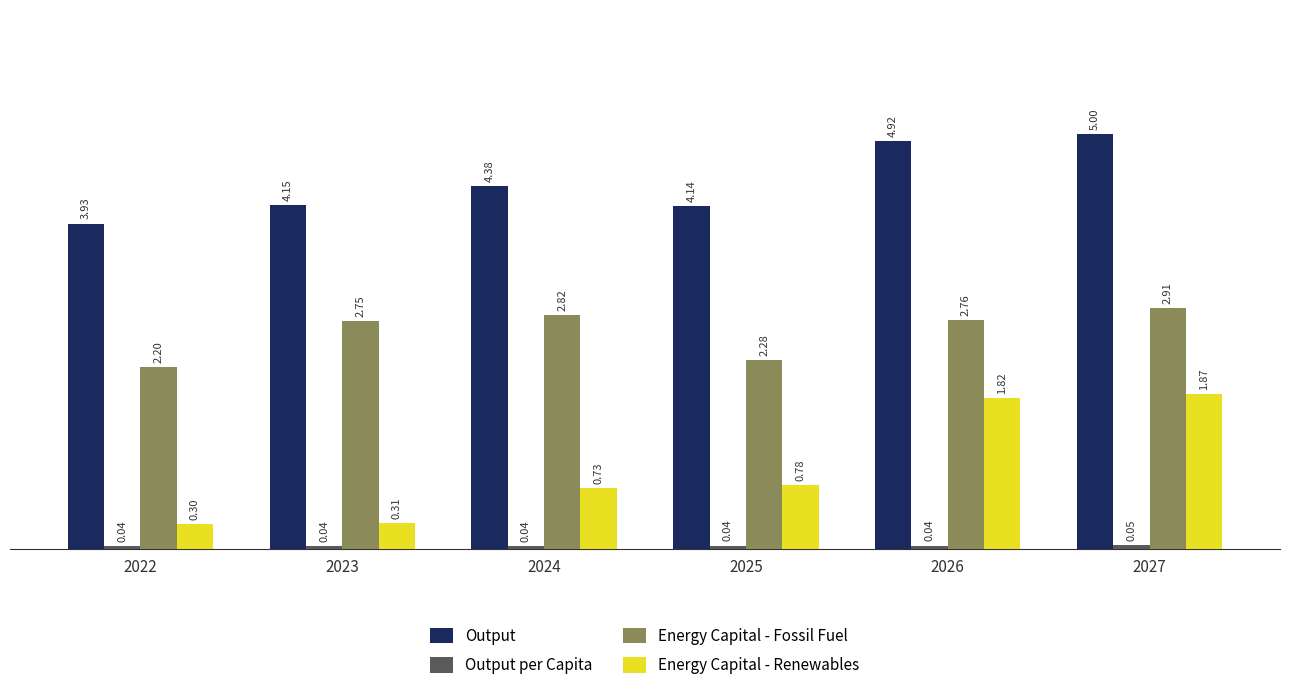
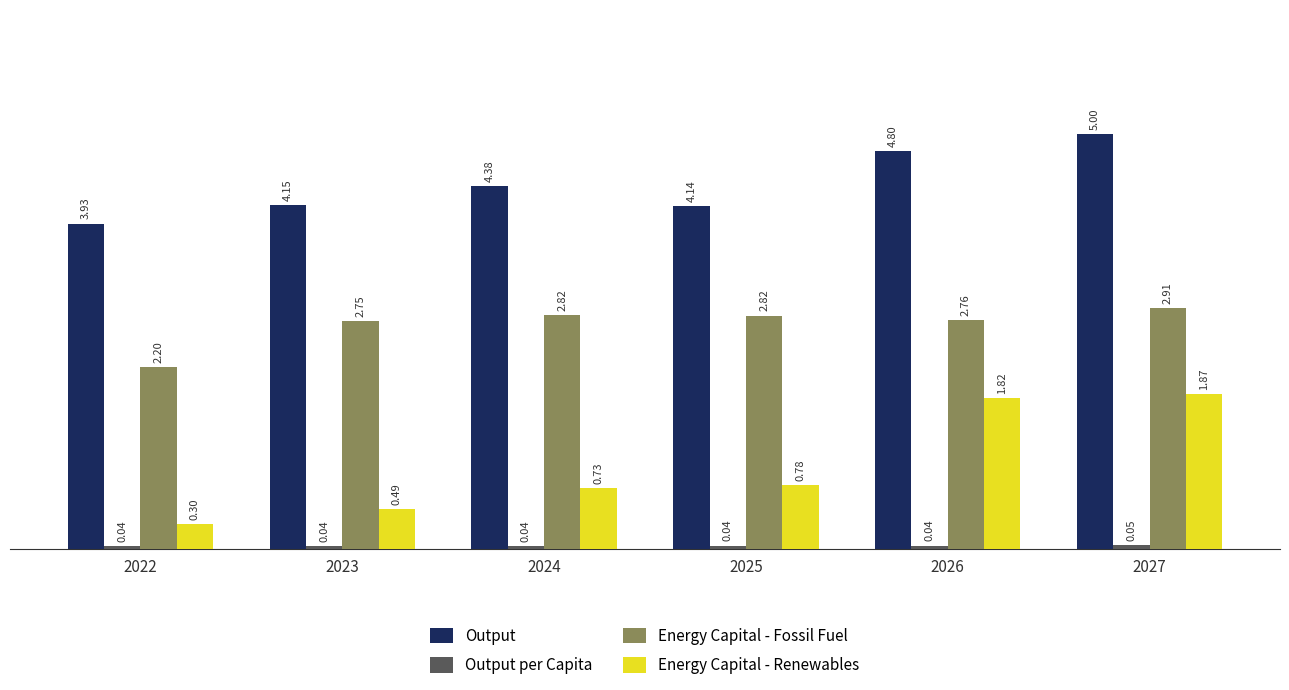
  {
    "Output": {
      "2022": 3.93,
      "2023": 4.15,
      "2024": 4.38,
      "2025": 4.14,
-     "2026": 4.92,
+     "2026": 4.80,
      "2027": 5.00
    },
    "Output per Capita": {
      "2022": 0.04,
      "2023": 0.04,
      "2024": 0.04,
      "2025": 0.04,
      "2026": 0.04,
      "2027": 0.05
    },
    "Energy Capital - Fossil Fuel": {
      "2022": 2.20,
      "2023": 2.75,
      "2024": 2.82,
-     "2025": 2.28,
+     "2025": 2.82,
      "2026": 2.76,
      "2027": 2.91
    },
    "Energy Capital - Renewables": {
      "2022": 0.30,
-     "2023": 0.31,
+     "2023": 0.49,
      "2024": 0.73,
      "2025": 0.78,
      "2026": 1.82,
      "2027": 1.87
    }
  }
